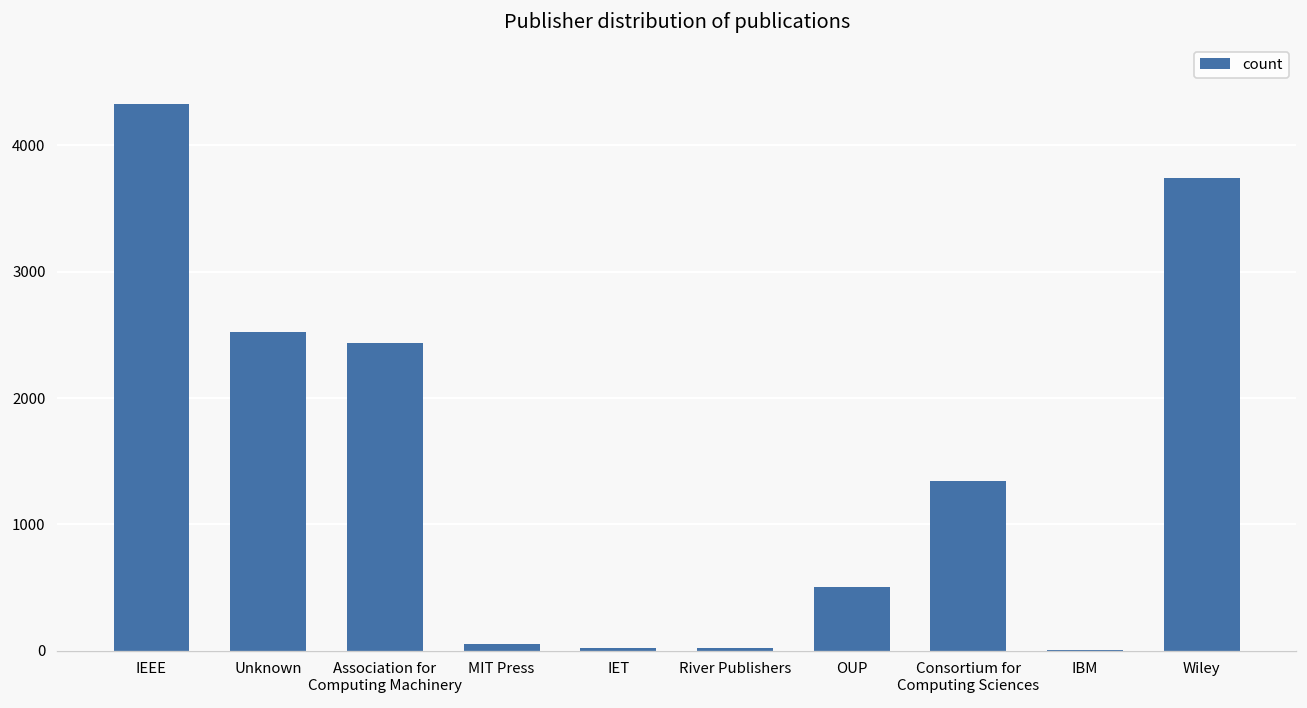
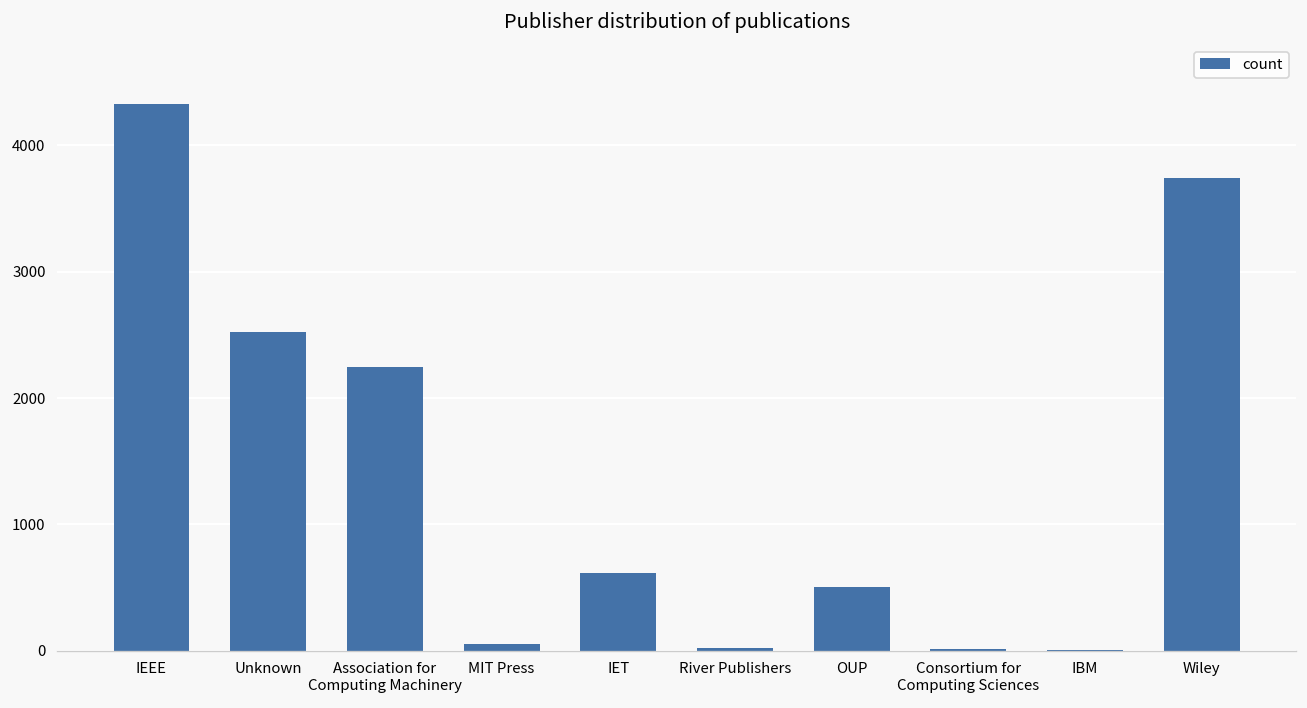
  {
    "IEEE": 4330,
    "Unknown": 2520,
-   "Association for Computing Machinery": 2430,
+   "Association for Computing Machinery": 2250,
    "MIT Press": 50,
-   "IET": 20,
+   "IET": 610,
    "OUP": 500,
-   "Consortium for Computing Sciences": 1340,
+   "Consortium for Computing Sciences": 10,
    "Wiley": 3740
  }
